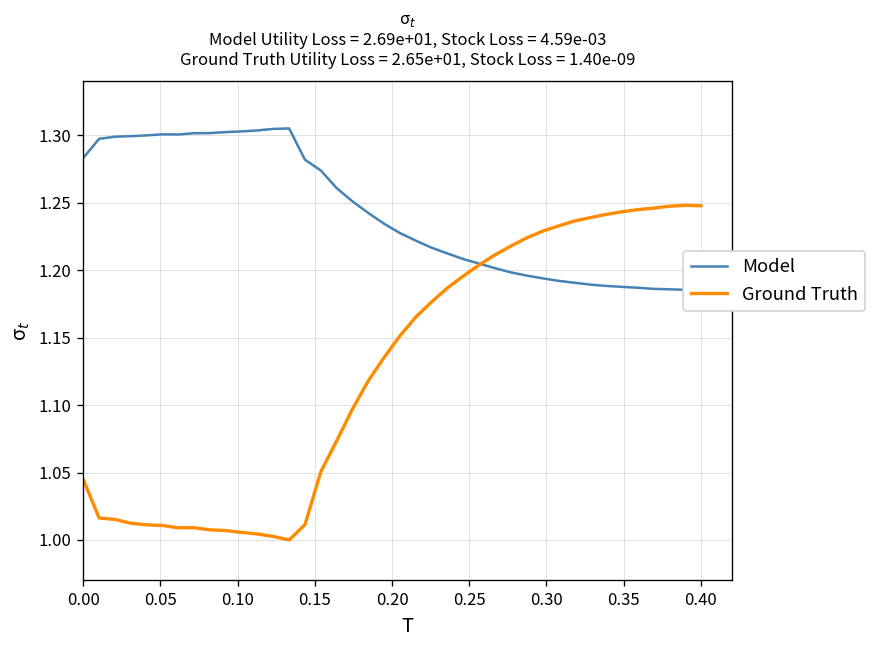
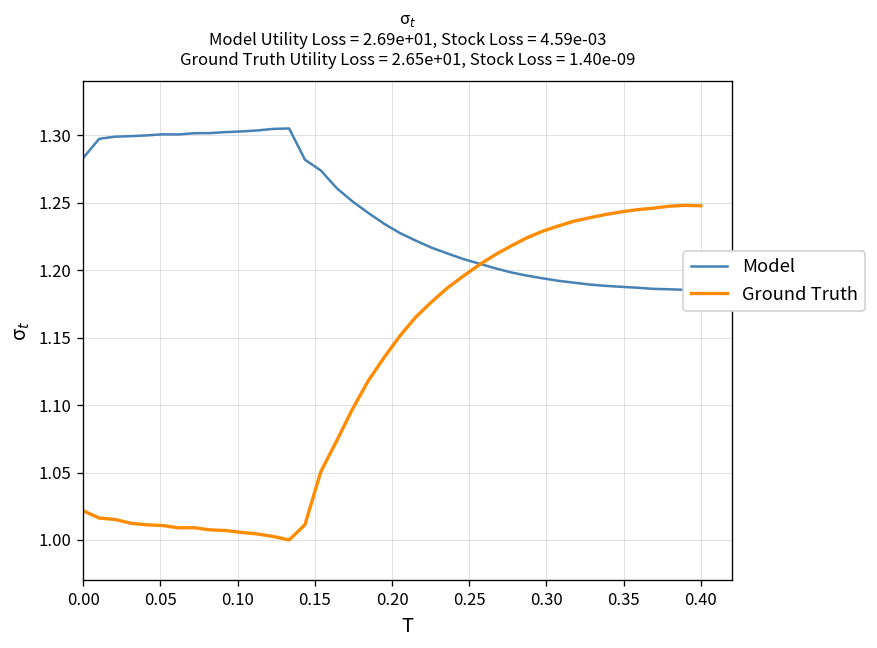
  {
    "Model": {
      "0.00": 1.283
    },
    "Ground Truth": {
-     "0.00": 1.045,
+     "0.00": 1.022,
      "0.40": 1.248
    }
  }
